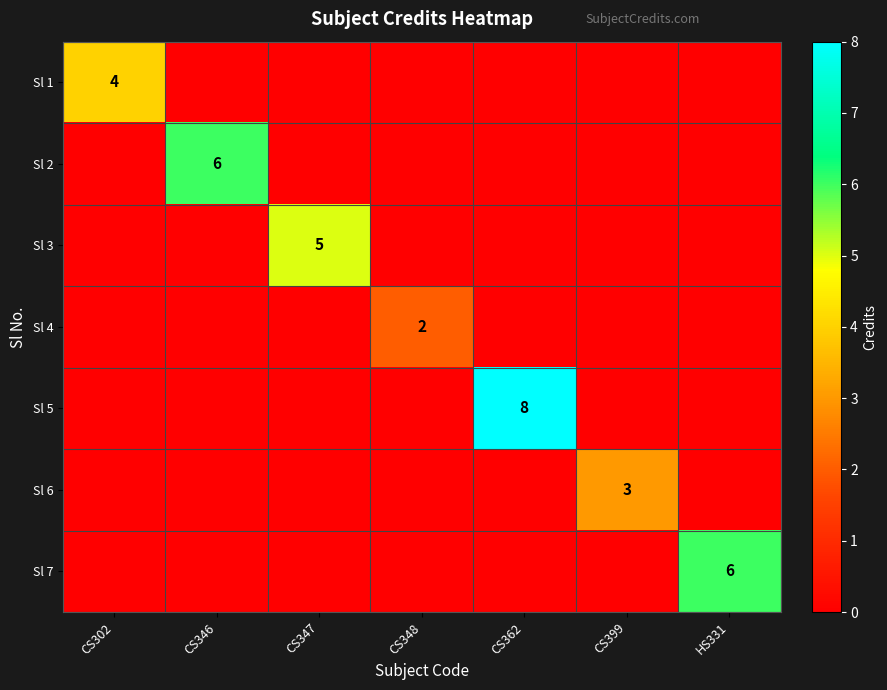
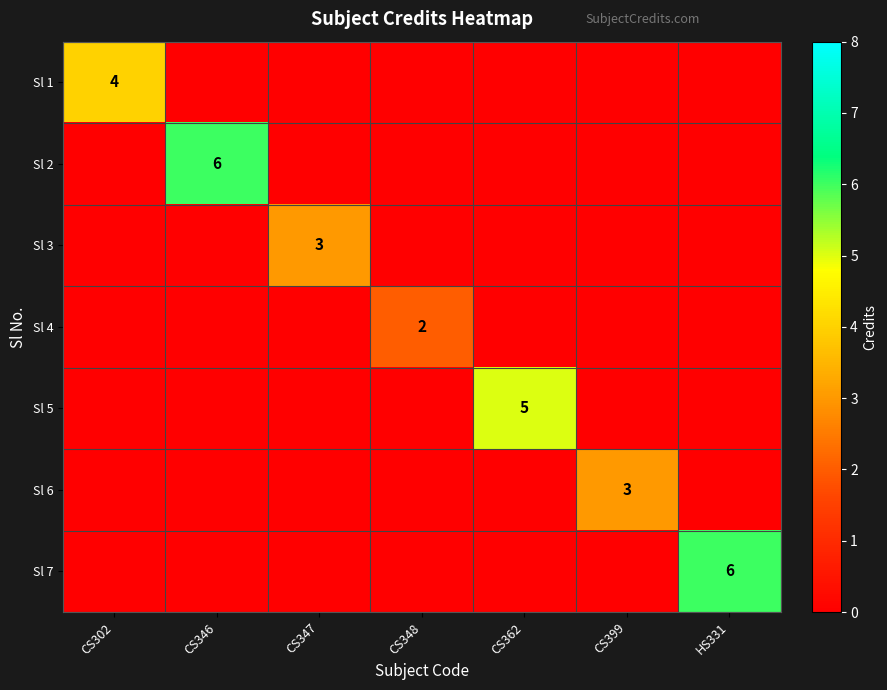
  {
    "Sl 1": {
      "CS302": 4
    },
    "Sl 2": {
      "CS346": 6
    },
    "Sl 3": {
-     "CS347": 5
+     "CS347": 3
    },
    "Sl 4": {
      "CS348": 2
    },
    "Sl 5": {
-     "CS362": 8
+     "CS362": 5
    },
    "Sl 6": {
      "CS399": 3
    },
    "Sl 7": {
      "HS331": 6
    }
  }
